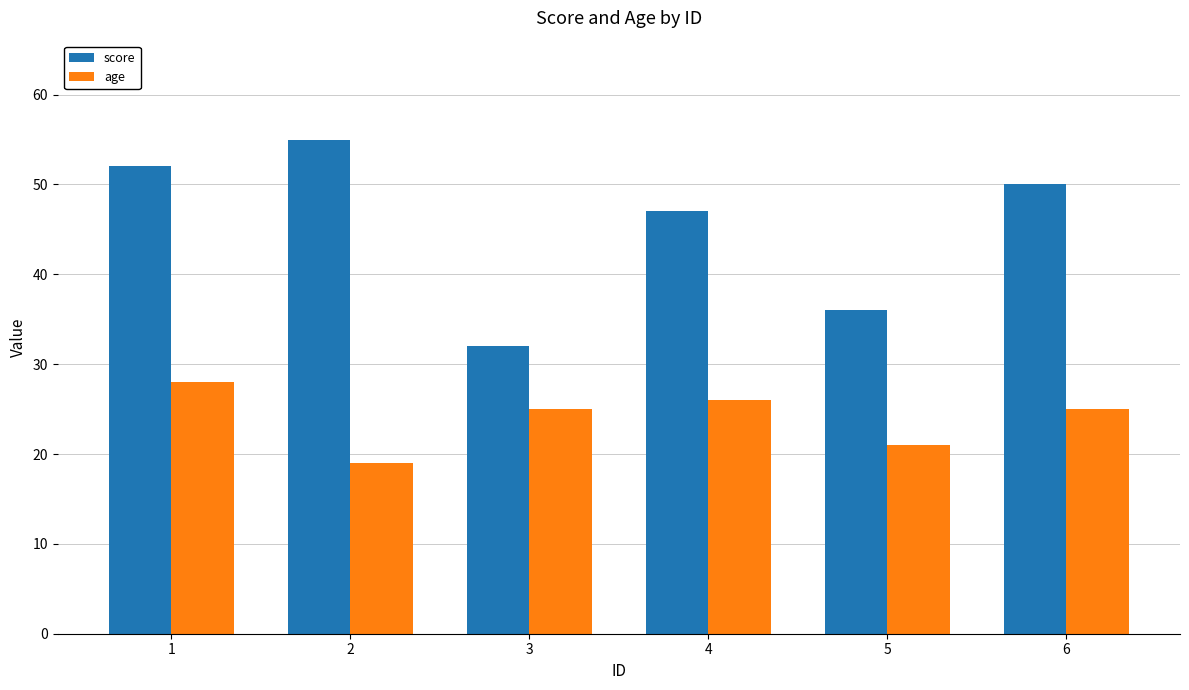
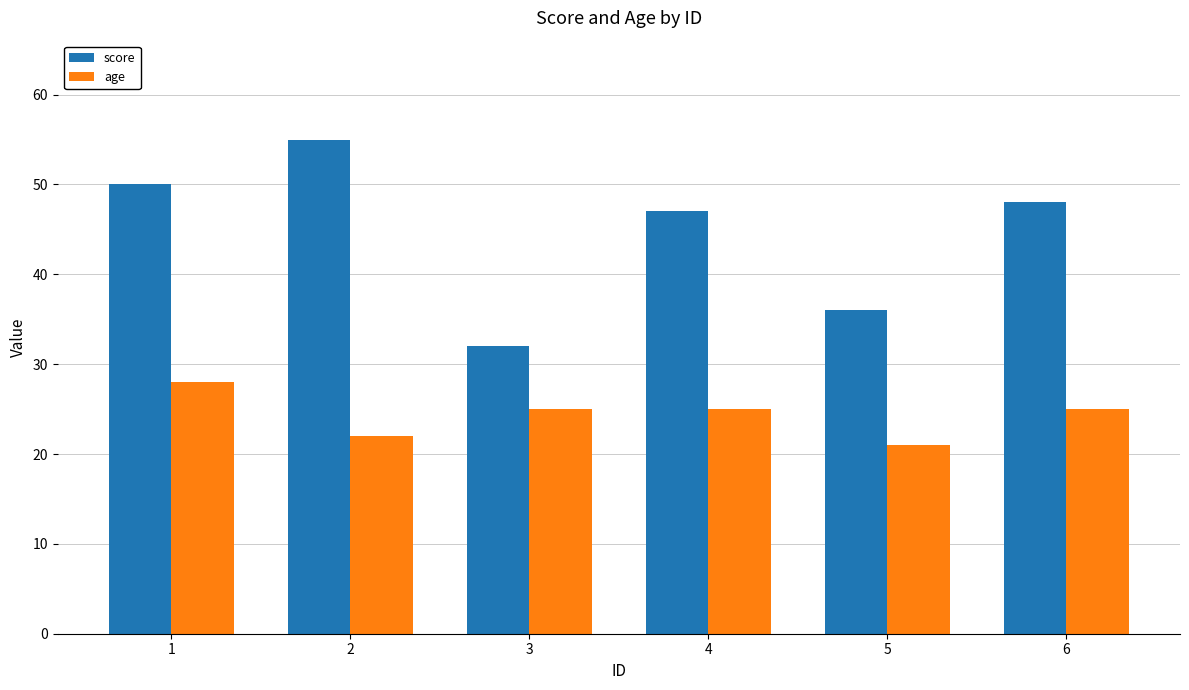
  {
    "score": {
-     "1": 52,
+     "1": 50,
      "2": 55,
      "3": 32,
      "4": 47,
      "5": 36,
-     "6": 50
+     "6": 48
    },
    "age": {
      "1": 28,
-     "2": 19,
+     "2": 22,
      "3": 25,
-     "4": 26,
+     "4": 25,
      "5": 21,
      "6": 25
    }
  }
